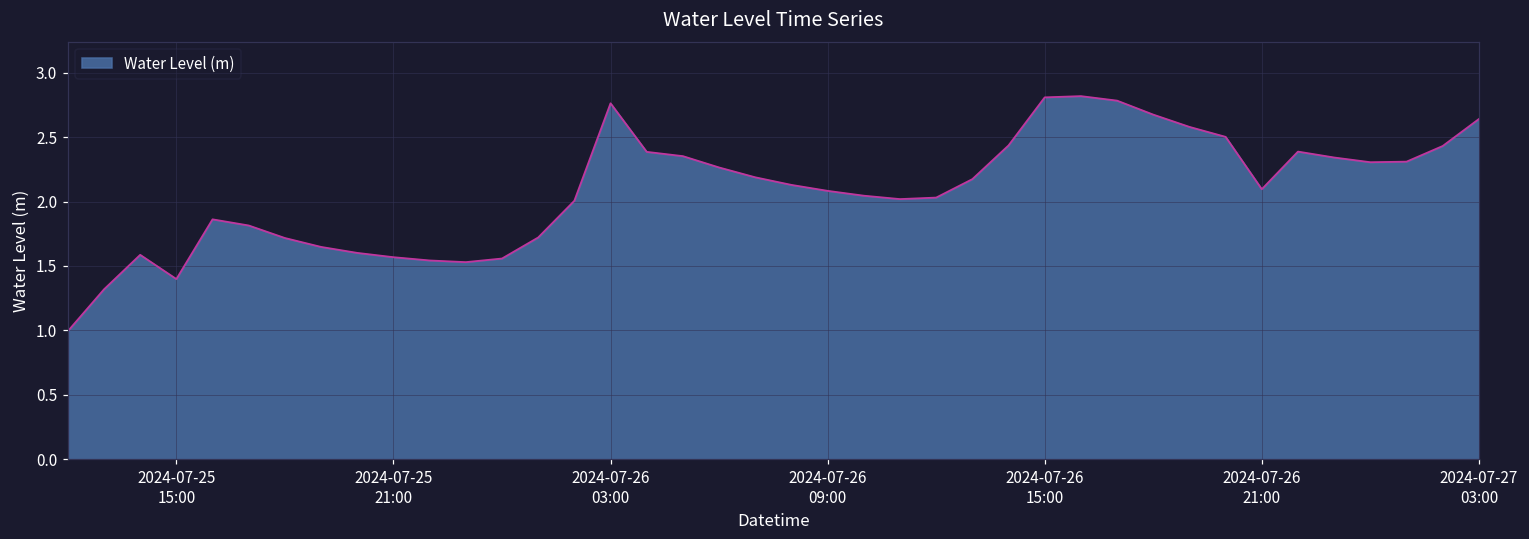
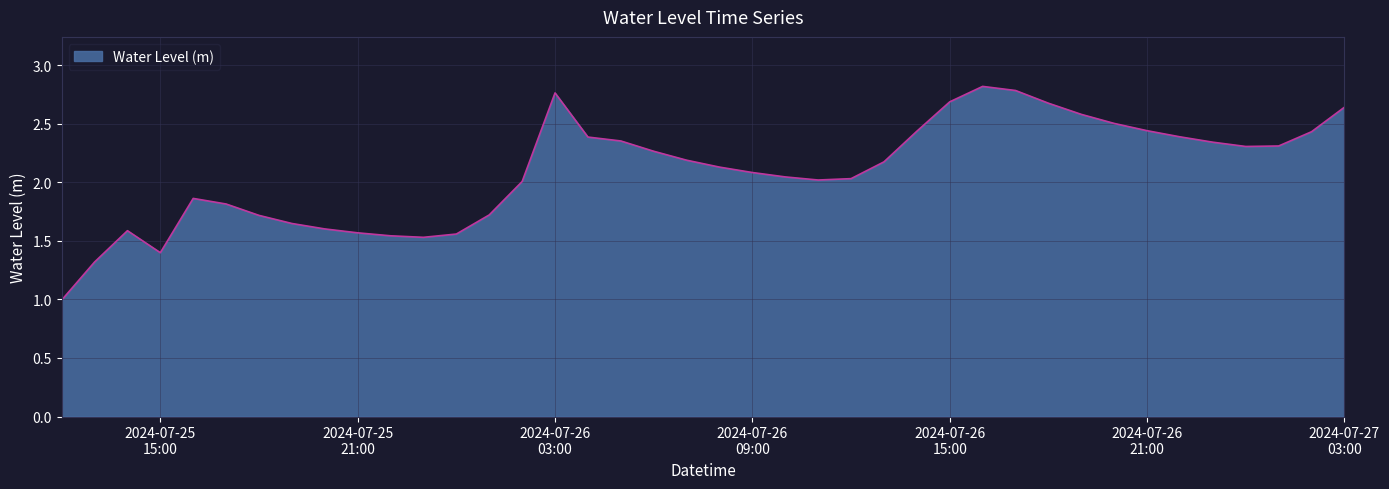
  {
    "2024-07-25 15:00": 1.40,
    "2024-07-25 21:00": 1.57,
    "2024-07-26 03:00": 2.76,
    "2024-07-26 09:00": 2.08,
-   "2024-07-26 15:00": 2.81,
-   "2024-07-26 21:00": 2.10,
+   "2024-07-26 15:00": 2.69,
+   "2024-07-26 21:00": 2.44,
    "2024-07-27 03:00": 2.64
  }
